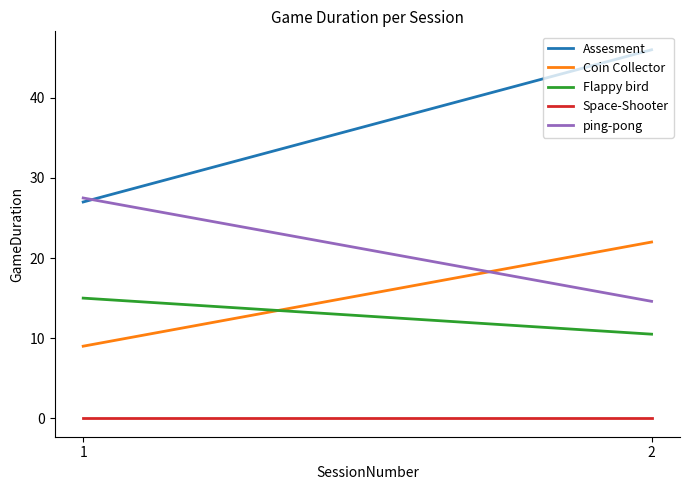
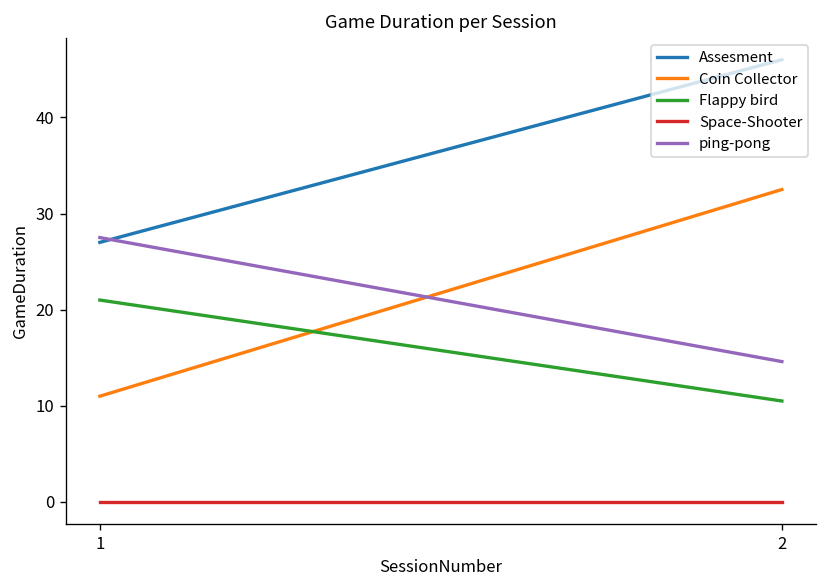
  {
    "Assesment": {
      "1": 27
    },
    "Coin Collector": {
-     "1": 9,
-     "2": 22
+     "1": 11,
+     "2": 33
    },
    "Flappy bird": {
-     "1": 15,
+     "1": 21,
      "2": 11
    },
    "Space-Shooter": {
      "1": 0,
      "2": 0
    },
    "ping-pong": {
      "1": 28,
      "2": 15
    }
  }
